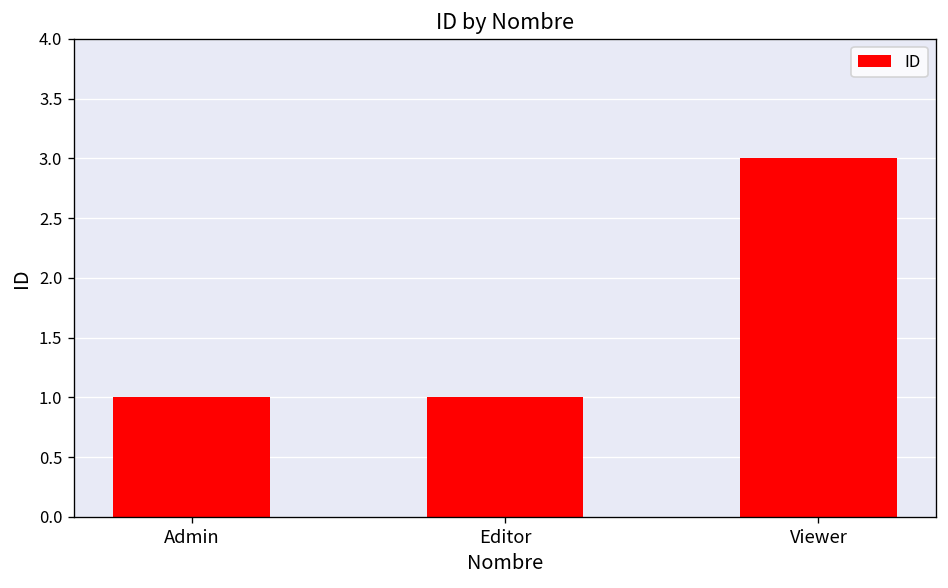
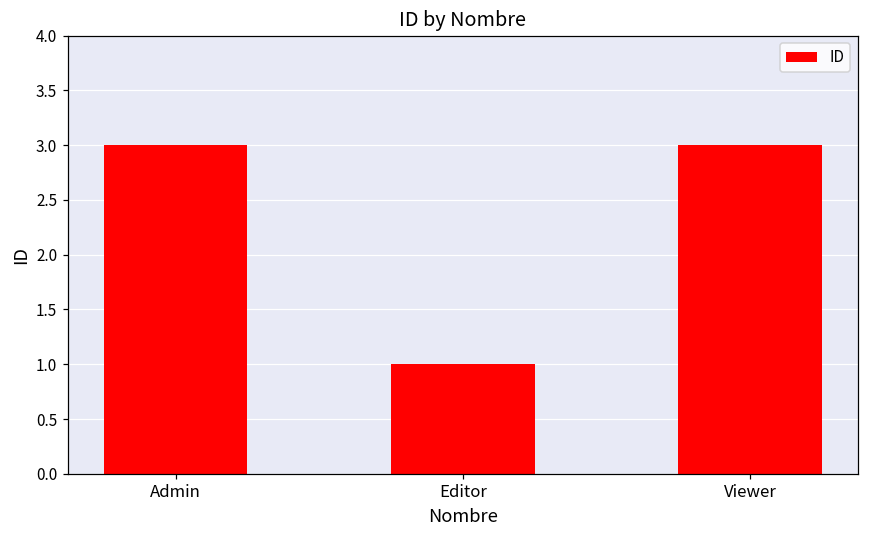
  {
-   "Admin": 1,
+   "Admin": 3,
    "Editor": 1,
    "Viewer": 3
  }
